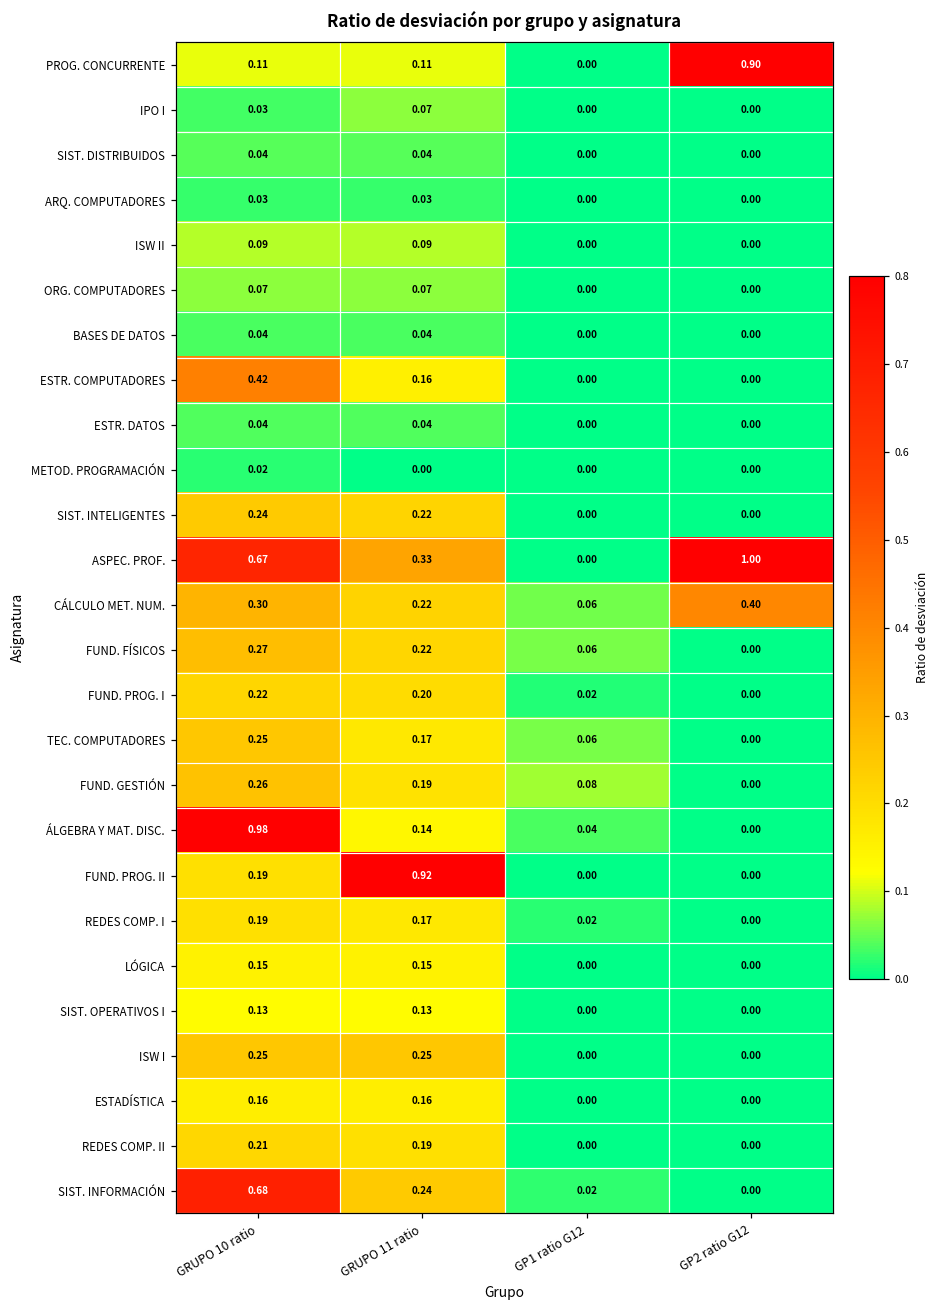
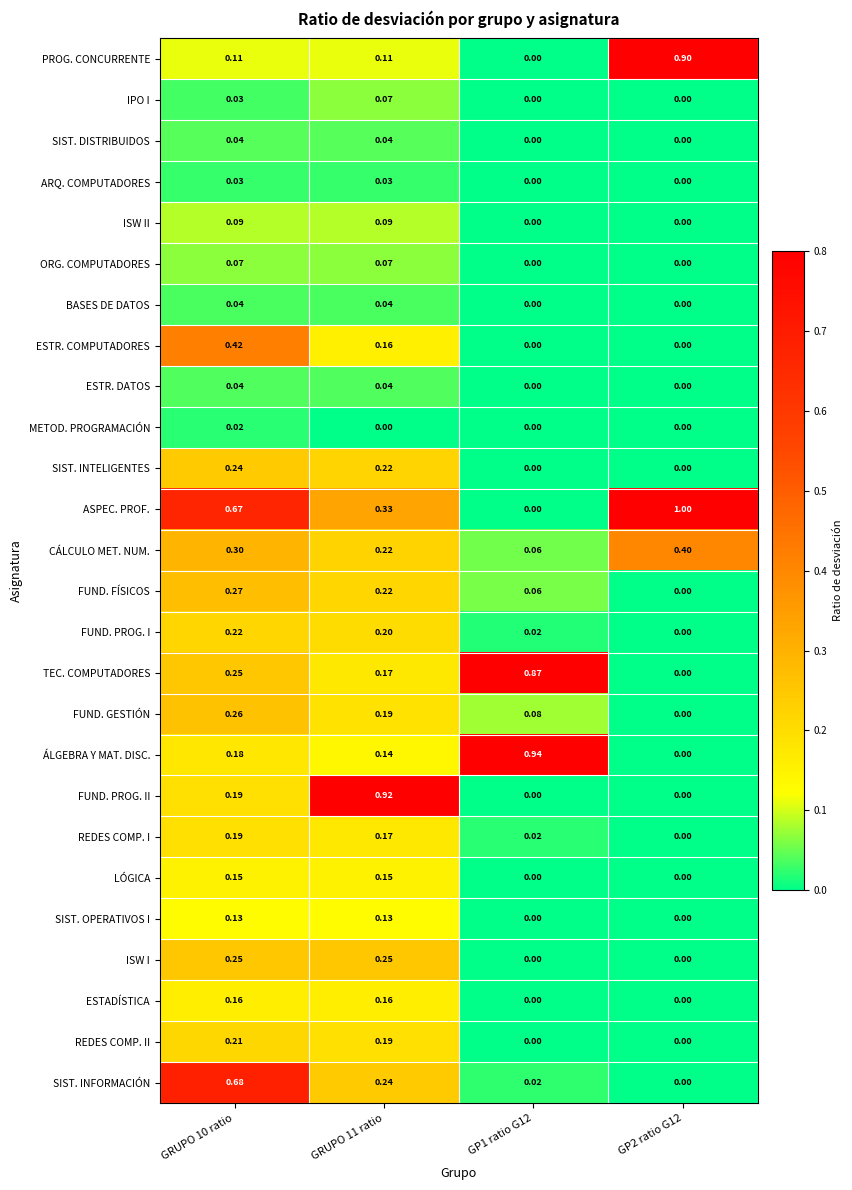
  {
    "PROG. CONCURRENTE": {
      "GRUPO 10 ratio": 0.11,
      "GRUPO 11 ratio": 0.11,
      "GP1 ratio G12": 0.00,
      "GP2 ratio G12": 0.90
    },
    "IPO I": {
      "GRUPO 10 ratio": 0.03,
      "GRUPO 11 ratio": 0.07,
      "GP1 ratio G12": 0.00,
      "GP2 ratio G12": 0.00
    },
    "SIST. DISTRIBUIDOS": {
      "GRUPO 10 ratio": 0.04,
      "GRUPO 11 ratio": 0.04,
      "GP1 ratio G12": 0.00,
      "GP2 ratio G12": 0.00
    },
    "ARQ. COMPUTADORES": {
      "GRUPO 10 ratio": 0.03,
      "GRUPO 11 ratio": 0.03,
      "GP1 ratio G12": 0.00,
      "GP2 ratio G12": 0.00
    },
    "ISW II": {
      "GRUPO 10 ratio": 0.09,
      "GRUPO 11 ratio": 0.09,
      "GP1 ratio G12": 0.00,
      "GP2 ratio G12": 0.00
    },
    "ORG. COMPUTADORES": {
      "GRUPO 10 ratio": 0.07,
      "GRUPO 11 ratio": 0.07,
      "GP1 ratio G12": 0.00,
      "GP2 ratio G12": 0.00
    },
    "BASES DE DATOS": {
      "GRUPO 10 ratio": 0.04,
      "GRUPO 11 ratio": 0.04,
      "GP1 ratio G12": 0.00,
      "GP2 ratio G12": 0.00
    },
    "ESTR. COMPUTADORES": {
      "GRUPO 10 ratio": 0.42,
      "GRUPO 11 ratio": 0.16,
      "GP1 ratio G12": 0.00,
      "GP2 ratio G12": 0.00
    },
    "ESTR. DATOS": {
      "GRUPO 10 ratio": 0.04,
      "GRUPO 11 ratio": 0.04,
      "GP1 ratio G12": 0.00,
      "GP2 ratio G12": 0.00
    },
    "METOD. PROGRAMACIÓN": {
      "GRUPO 10 ratio": 0.02,
      "GRUPO 11 ratio": 0.00,
      "GP1 ratio G12": 0.00,
      "GP2 ratio G12": 0.00
    },
    "SIST. INTELIGENTES": {
      "GRUPO 10 ratio": 0.24,
      "GRUPO 11 ratio": 0.22,
      "GP1 ratio G12": 0.00,
      "GP2 ratio G12": 0.00
    },
    "ASPEC. PROF.": {
      "GRUPO 10 ratio": 0.67,
      "GRUPO 11 ratio": 0.33,
      "GP1 ratio G12": 0.00,
      "GP2 ratio G12": 1.00
    },
    "CÁLCULO MET. NUM.": {
      "GRUPO 10 ratio": 0.30,
      "GRUPO 11 ratio": 0.22,
      "GP1 ratio G12": 0.06,
      "GP2 ratio G12": 0.40
    },
    "FUND. FÍSICOS": {
      "GRUPO 10 ratio": 0.27,
      "GRUPO 11 ratio": 0.22,
      "GP1 ratio G12": 0.06,
      "GP2 ratio G12": 0.00
    },
    "FUND. PROG. I": {
      "GRUPO 10 ratio": 0.22,
      "GRUPO 11 ratio": 0.20,
      "GP1 ratio G12": 0.02,
      "GP2 ratio G12": 0.00
    },
    "TEC. COMPUTADORES": {
      "GRUPO 10 ratio": 0.25,
      "GRUPO 11 ratio": 0.17,
-     "GP1 ratio G12": 0.06,
+     "GP1 ratio G12": 0.87,
      "GP2 ratio G12": 0.00
    },
    "FUND. GESTIÓN": {
      "GRUPO 10 ratio": 0.26,
      "GRUPO 11 ratio": 0.19,
      "GP1 ratio G12": 0.08,
      "GP2 ratio G12": 0.00
    },
    "ÁLGEBRA Y MAT. DISC.": {
-     "GRUPO 10 ratio": 0.98,
+     "GRUPO 10 ratio": 0.18,
      "GRUPO 11 ratio": 0.14,
-     "GP1 ratio G12": 0.04,
+     "GP1 ratio G12": 0.94,
      "GP2 ratio G12": 0.00
    },
    "FUND. PROG. II": {
      "GRUPO 10 ratio": 0.19,
      "GRUPO 11 ratio": 0.92,
      "GP1 ratio G12": 0.00,
      "GP2 ratio G12": 0.00
    },
    "REDES COMP. I": {
      "GRUPO 10 ratio": 0.19,
      "GRUPO 11 ratio": 0.17,
      "GP1 ratio G12": 0.02,
      "GP2 ratio G12": 0.00
    },
    "LÓGICA": {
      "GRUPO 10 ratio": 0.15,
      "GRUPO 11 ratio": 0.15,
      "GP1 ratio G12": 0.00,
      "GP2 ratio G12": 0.00
    },
    "SIST. OPERATIVOS I": {
      "GRUPO 10 ratio": 0.13,
      "GRUPO 11 ratio": 0.13,
      "GP1 ratio G12": 0.00,
      "GP2 ratio G12": 0.00
    },
    "ISW I": {
      "GRUPO 10 ratio": 0.25,
      "GRUPO 11 ratio": 0.25,
      "GP1 ratio G12": 0.00,
      "GP2 ratio G12": 0.00
    },
    "ESTADÍSTICA": {
      "GRUPO 10 ratio": 0.16,
      "GRUPO 11 ratio": 0.16,
      "GP1 ratio G12": 0.00,
      "GP2 ratio G12": 0.00
    },
    "REDES COMP. II": {
      "GRUPO 10 ratio": 0.21,
      "GRUPO 11 ratio": 0.19,
      "GP1 ratio G12": 0.00,
      "GP2 ratio G12": 0.00
    },
    "SIST. INFORMACIÓN": {
      "GRUPO 10 ratio": 0.68,
      "GRUPO 11 ratio": 0.24,
      "GP1 ratio G12": 0.02,
      "GP2 ratio G12": 0.00
    }
  }
